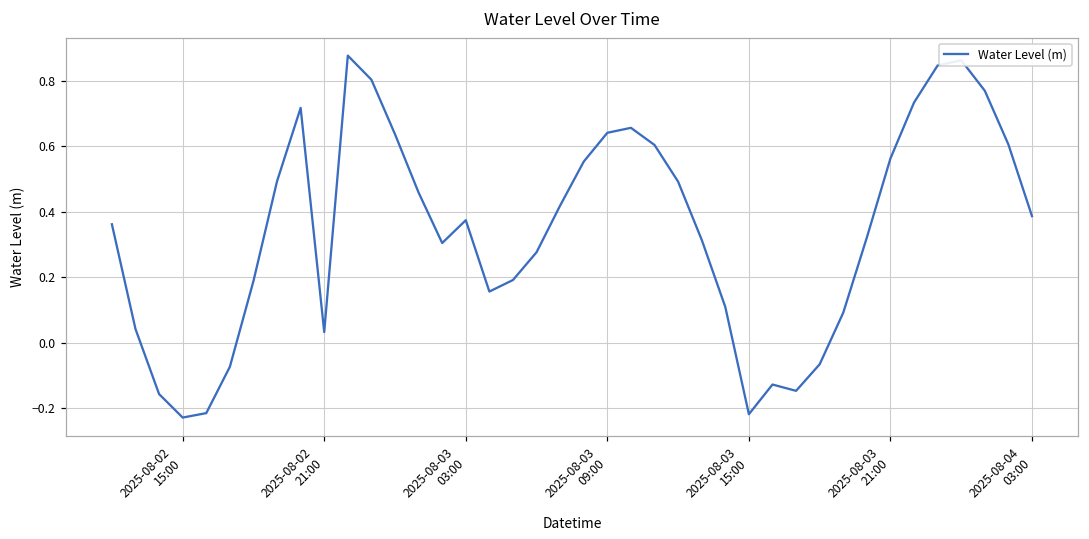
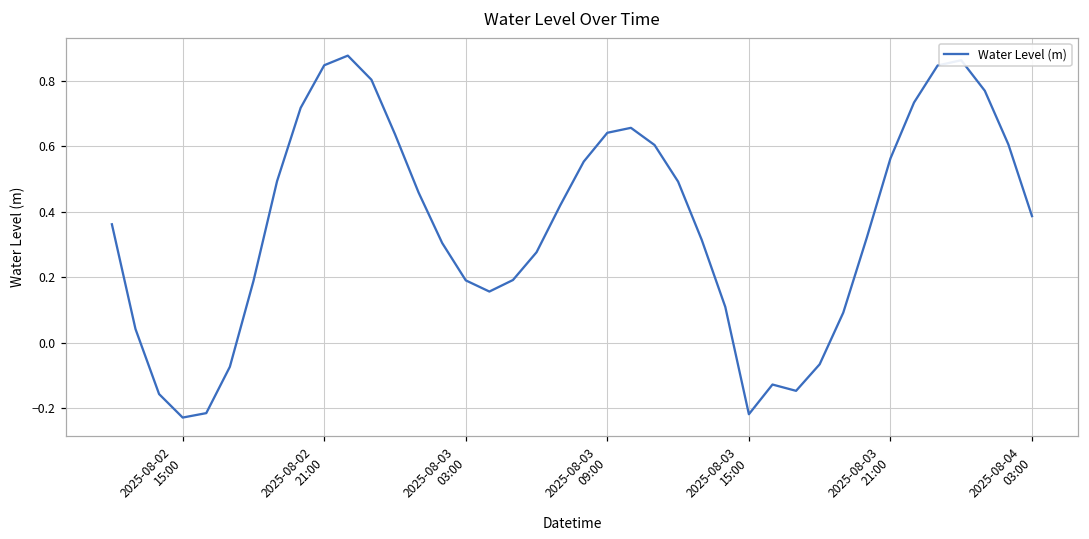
  {
    "2025-08-02 15:00": -0.23,
-   "2025-08-02 21:00": 0.03,
-   "2025-08-03 03:00": 0.37,
+   "2025-08-02 21:00": 0.85,
+   "2025-08-03 03:00": 0.19,
    "2025-08-03 09:00": 0.64,
    "2025-08-03 15:00": -0.22,
    "2025-08-03 21:00": 0.56,
    "2025-08-04 03:00": 0.39
  }
